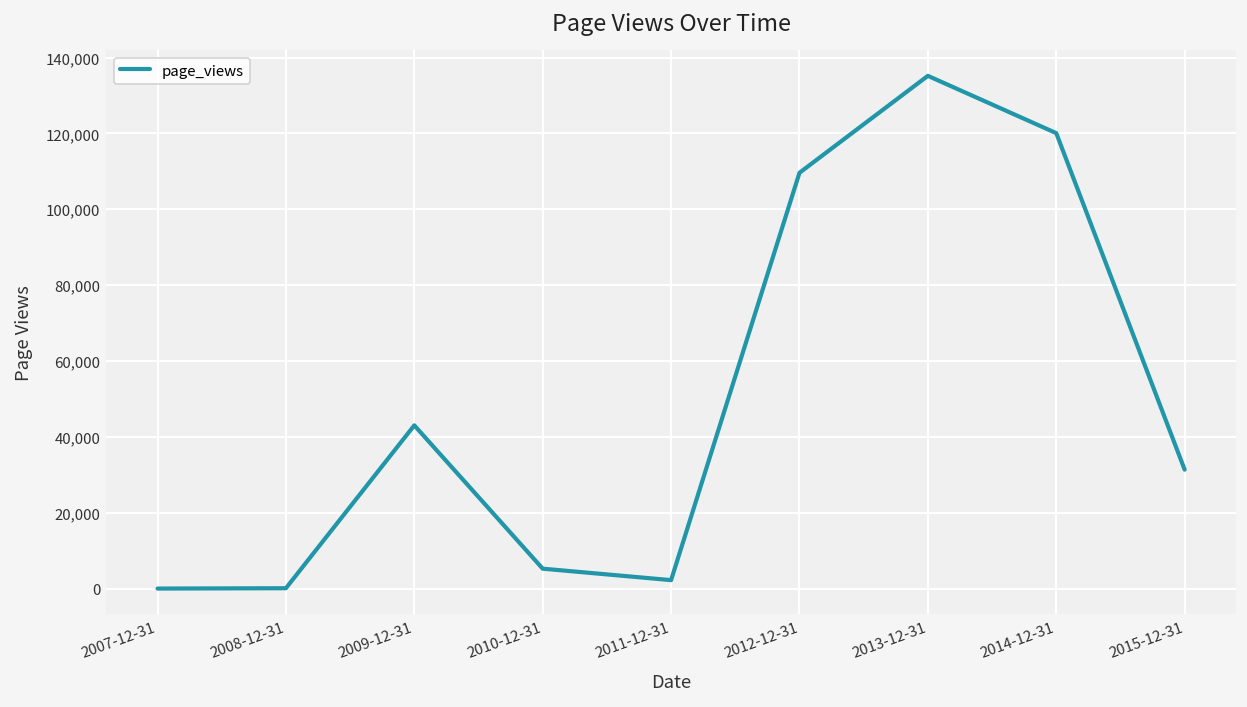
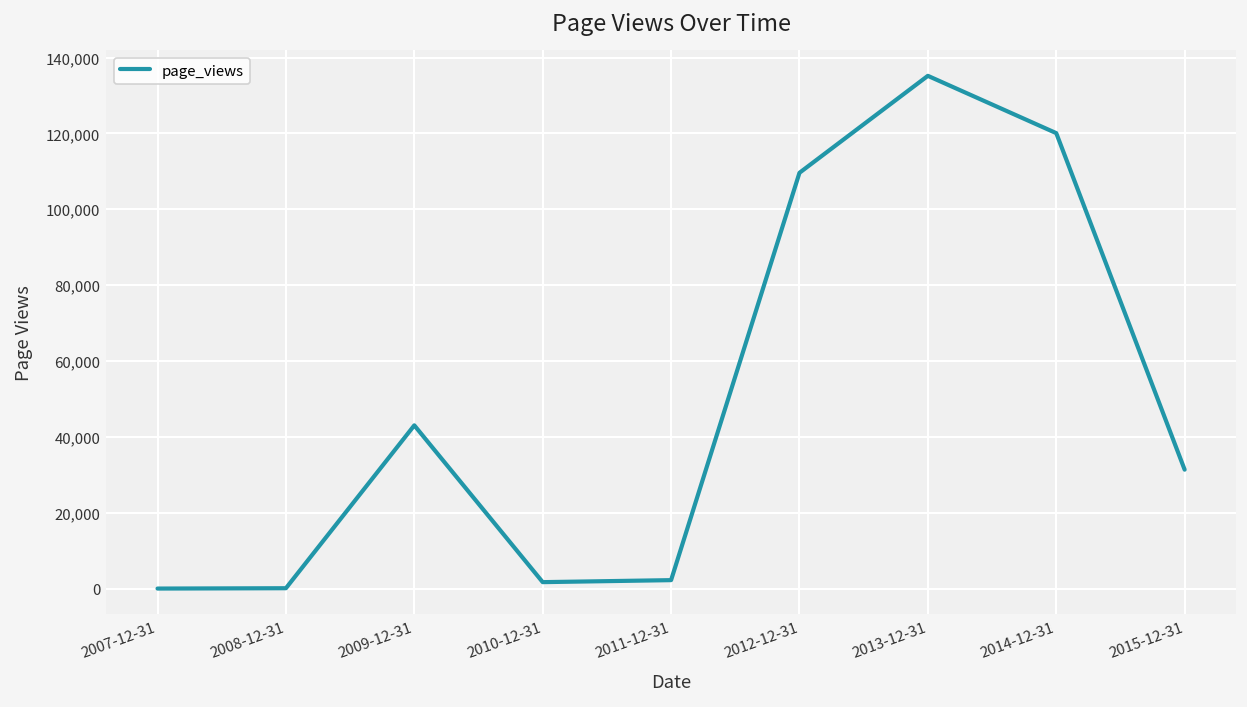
  {
    "2007-12-31": "0",
    "2008-12-31": "0",
    "2009-12-31": "43,000",
-   "2010-12-31": "5,000",
+   "2010-12-31": "2,000",
    "2011-12-31": "2,000",
    "2012-12-31": "110,000",
    "2013-12-31": "135,000",
    "2014-12-31": "120,000",
    "2015-12-31": "31,000"
  }
